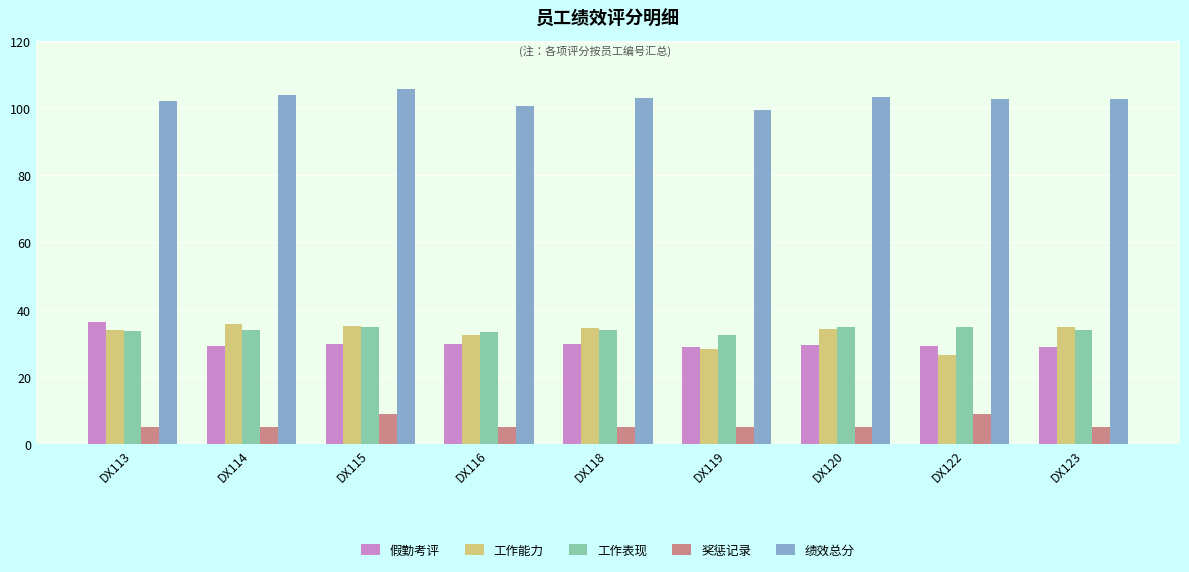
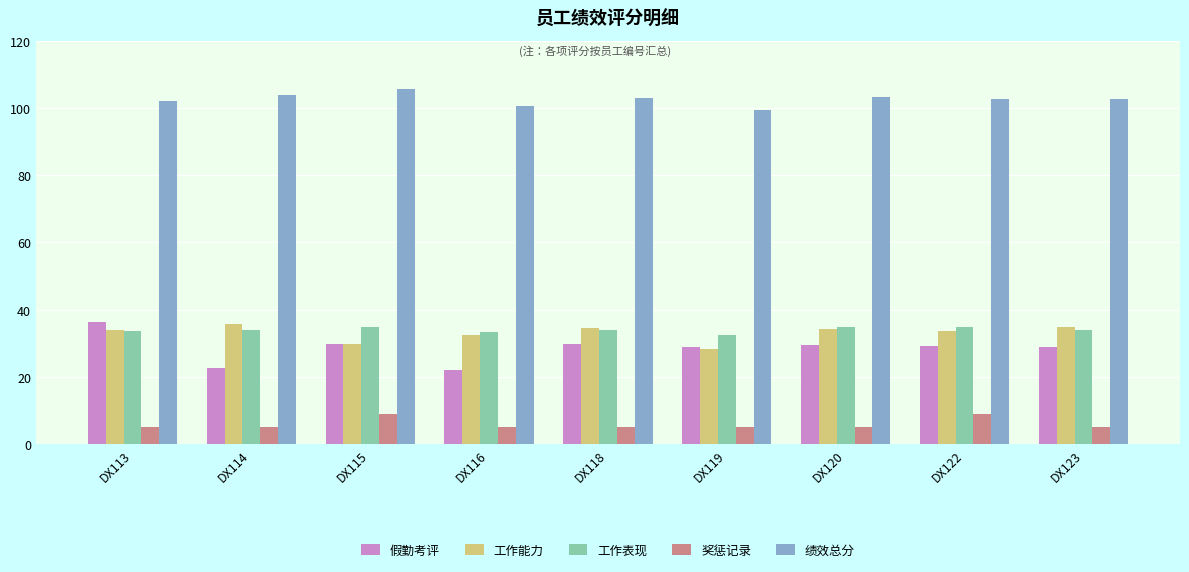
  {
    "假勤考评": {
      "DX113": 36,
-     "DX114": 29,
+     "DX114": 23,
      "DX115": 30,
-     "DX116": 30,
+     "DX116": 22,
      "DX118": 30,
      "DX119": 29,
      "DX120": 29,
      "DX122": 29,
      "DX123": 29
    },
    "工作能力": {
      "DX113": 34,
      "DX114": 36,
-     "DX115": 35,
+     "DX115": 30,
      "DX116": 32,
      "DX118": 34,
      "DX119": 28,
      "DX120": 34,
-     "DX122": 26,
+     "DX122": 34,
      "DX123": 35
    },
    "奖惩记录": {
      "DX113": 5,
      "DX114": 5,
      "DX115": 9,
      "DX116": 5,
      "DX118": 5,
      "DX119": 5,
      "DX120": 5,
      "DX122": 9,
      "DX123": 5
    }
  }
